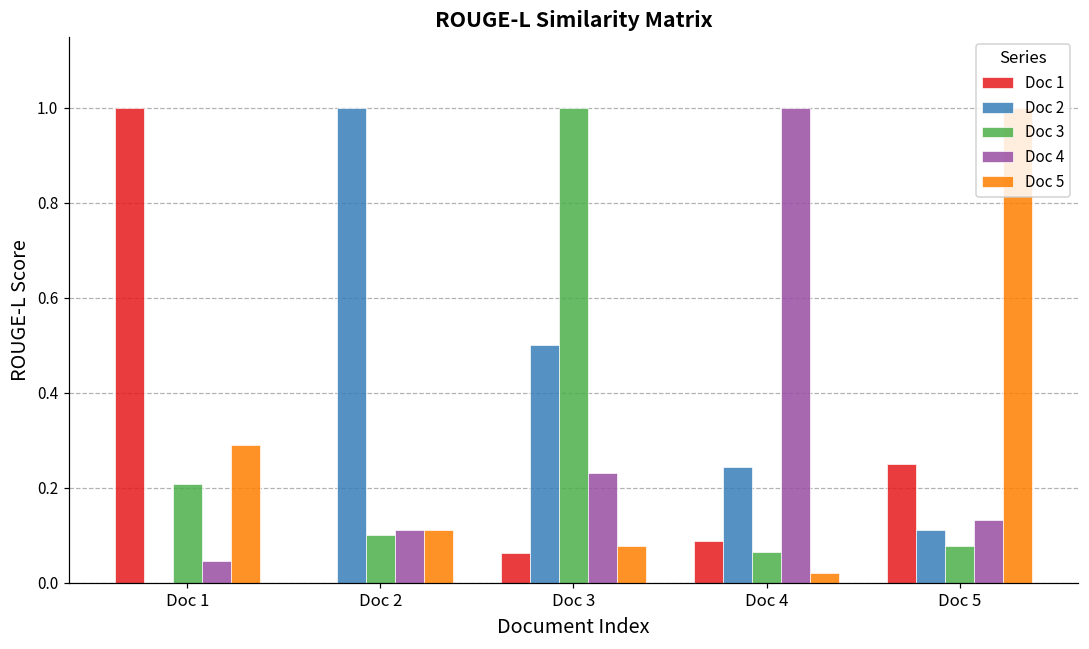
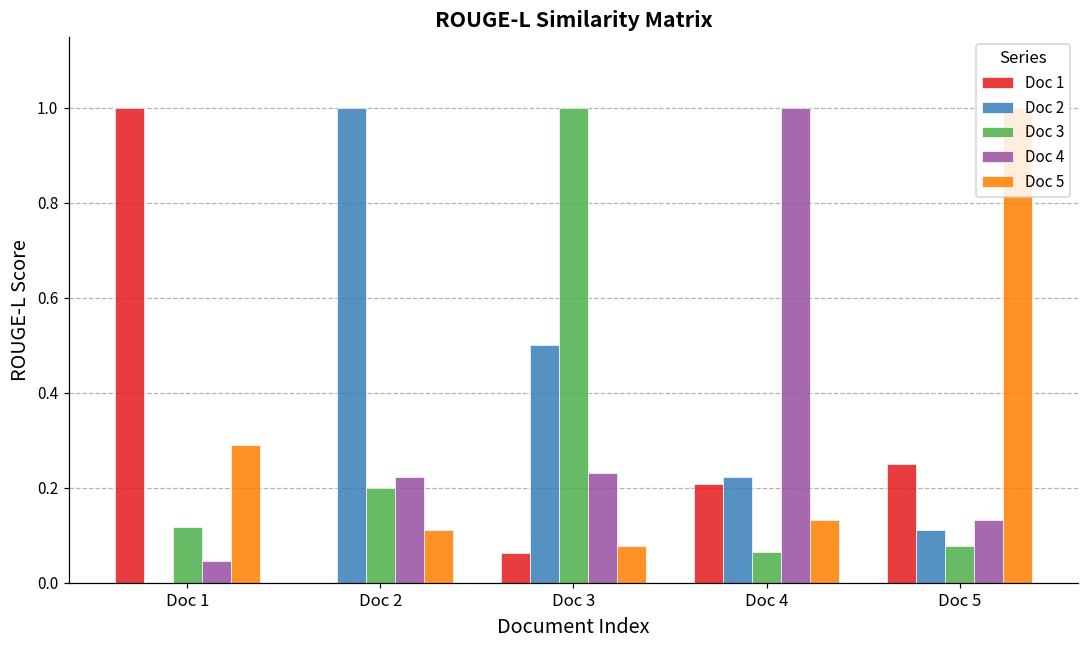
  {
    "Doc 1": {
      "Doc 1": 1.00,
      "Doc 2": 0.00,
      "Doc 3": 0.06,
-     "Doc 4": 0.09,
+     "Doc 4": 0.21,
      "Doc 5": 0.25
    },
    "Doc 2": {
      "Doc 1": 0.00,
      "Doc 2": 1.00,
      "Doc 3": 0.50,
-     "Doc 4": 0.24,
+     "Doc 4": 0.22,
      "Doc 5": 0.11
    },
    "Doc 3": {
-     "Doc 1": 0.21,
-     "Doc 2": 0.1,
+     "Doc 1": 0.12,
+     "Doc 2": 0.2,
      "Doc 3": 1.00,
      "Doc 4": 0.07,
      "Doc 5": 0.08
    },
    "Doc 4": {
      "Doc 1": 0.05,
-     "Doc 2": 0.11,
+     "Doc 2": 0.22,
      "Doc 3": 0.23,
      "Doc 4": 1.00,
      "Doc 5": 0.13
    },
    "Doc 5": {
      "Doc 1": 0.29,
      "Doc 2": 0.11,
      "Doc 3": 0.08,
-     "Doc 4": 0.02
+     "Doc 4": 0.13
    }
  }
